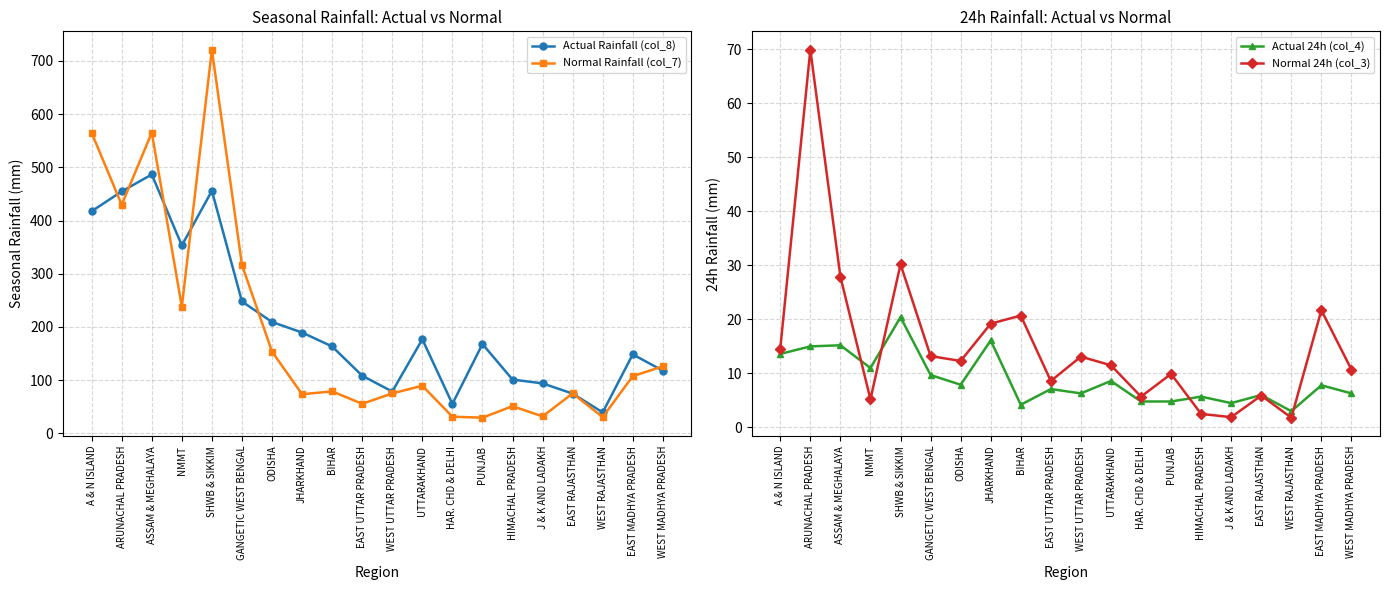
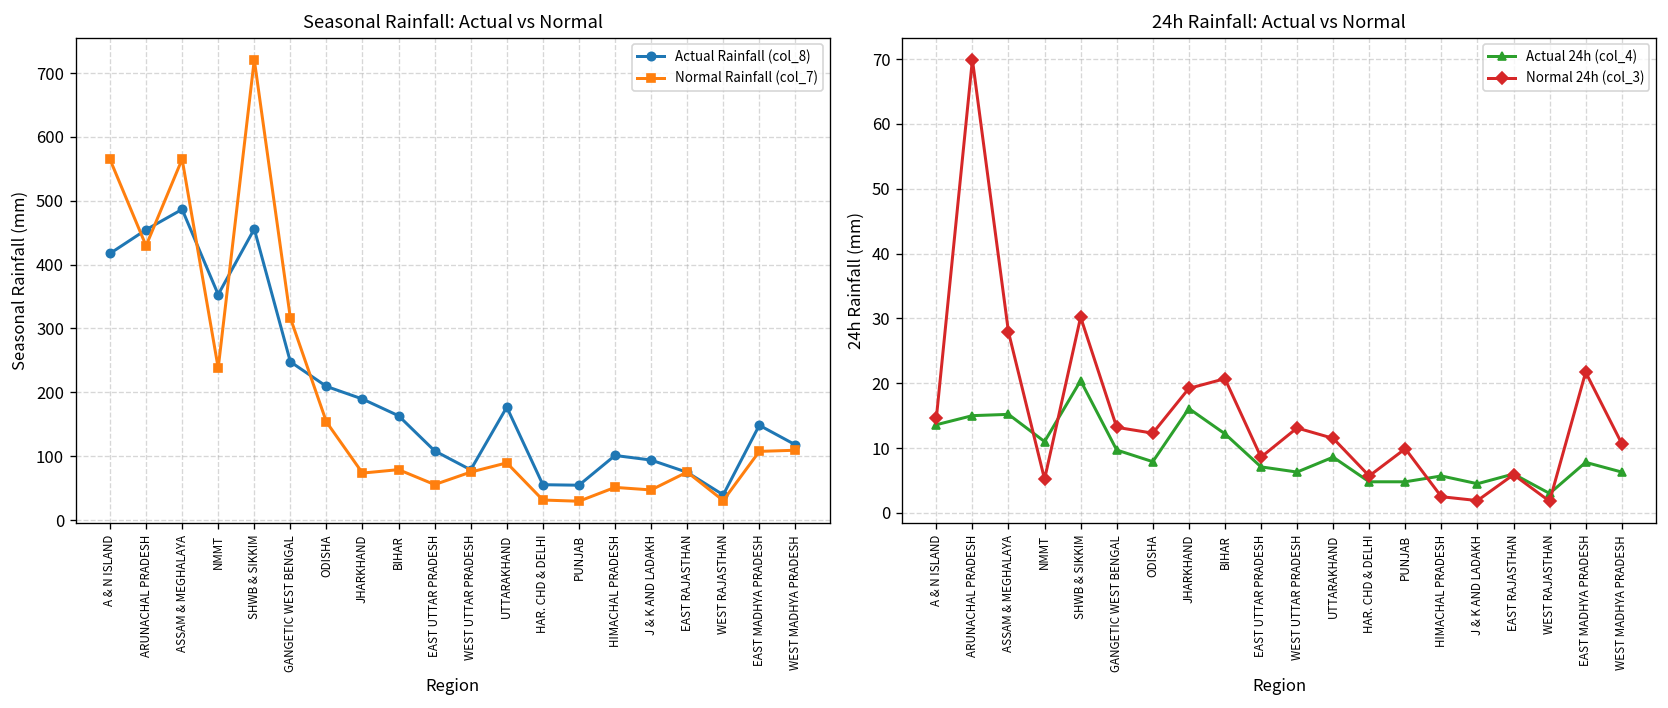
  {
    "Seasonal Rainfall: Actual vs Normal": {
      "Actual Rainfall (col_8)": {
        "A & N ISLAND": 420,
        "ARUNACHAL PRADESH": 450,
        "ASSAM & MEGHALAYA": 490,
        "NMMT": 350,
        "SHWB & SIKKIM": 460,
        "GANGETIC WEST BENGAL": 250,
        "ODISHA": 210,
        "JHARKHAND": 190,
        "BIHAR": 160,
        "EAST UTTAR PRADESH": 110,
        "UTTARAKHAND": 180,
        "HAR. CHD & DELHI": 60,
-       "PUNJAB": 170,
+       "PUNJAB": 50,
        "HIMACHAL PRADESH": 100,
        "J & K AND LADAKH": 90,
        "WEST RAJASTHAN": 40,
        "EAST MADHYA PRADESH": 150,
        "WEST MADHYA PRADESH": 120
      },
      "Normal Rainfall (col_7)": {
        "A & N ISLAND": 560,
        "ARUNACHAL PRADESH": 430,
        "ASSAM & MEGHALAYA": 570,
        "NMMT": 240,
        "SHWB & SIKKIM": 720,
        "GANGETIC WEST BENGAL": 320,
        "ODISHA": 150,
        "JHARKHAND": 70,
        "BIHAR": 80,
        "EAST UTTAR PRADESH": 60,
        "UTTARAKHAND": 90,
        "HAR. CHD & DELHI": 30,
        "PUNJAB": 30,
        "HIMACHAL PRADESH": 50,
-       "J & K AND LADAKH": 30,
+       "J & K AND LADAKH": 50,
        "WEST RAJASTHAN": 30,
        "EAST MADHYA PRADESH": 110,
-       "WEST MADHYA PRADESH": 130
+       "WEST MADHYA PRADESH": 110
      }
    },
    "24h Rainfall: Actual vs Normal": {
      "Actual 24h (col_4)": {
        "A & N ISLAND": 14,
        "ARUNACHAL PRADESH": 15,
        "ASSAM & MEGHALAYA": 15,
        "NMMT": 11,
        "SHWB & SIKKIM": 20,
        "GANGETIC WEST BENGAL": 10,
        "ODISHA": 8,
        "JHARKHAND": 16,
-       "BIHAR": 4,
+       "BIHAR": 12,
        "EAST UTTAR PRADESH": 7,
        "WEST UTTAR PRADESH": 6,
        "UTTARAKHAND": 9,
        "HAR. CHD & DELHI": 5,
        "PUNJAB": 5,
        "HIMACHAL PRADESH": 6,
        "J & K AND LADAKH": 5,
        "WEST RAJASTHAN": 3,
        "EAST MADHYA PRADESH": 8,
        "WEST MADHYA PRADESH": 6
      },
      "Normal 24h (col_3)": {
        "A & N ISLAND": 15,
        "ARUNACHAL PRADESH": 70,
        "ASSAM & MEGHALAYA": 28,
        "NMMT": 5,
        "SHWB & SIKKIM": 30,
        "GANGETIC WEST BENGAL": 13,
        "ODISHA": 12,
        "JHARKHAND": 19,
        "BIHAR": 21,
        "EAST UTTAR PRADESH": 9,
        "WEST UTTAR PRADESH": 13,
        "UTTARAKHAND": 12,
        "HAR. CHD & DELHI": 6,
        "PUNJAB": 10,
        "HIMACHAL PRADESH": 3,
        "J & K AND LADAKH": 2,
        "WEST RAJASTHAN": 2,
        "EAST MADHYA PRADESH": 22,
        "WEST MADHYA PRADESH": 11
      }
    }
  }
